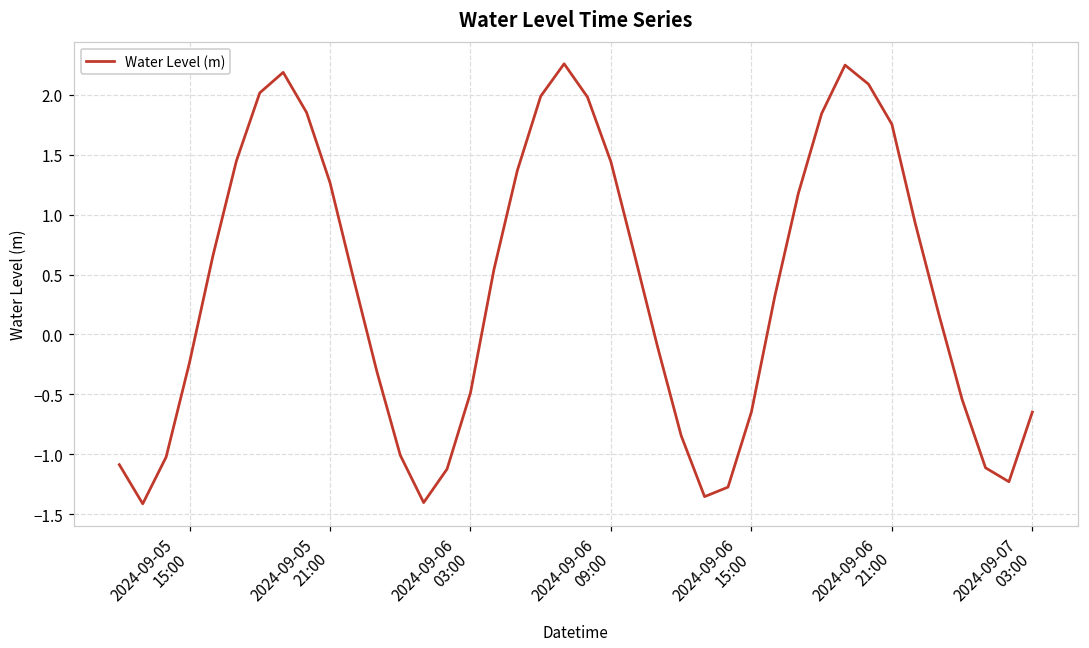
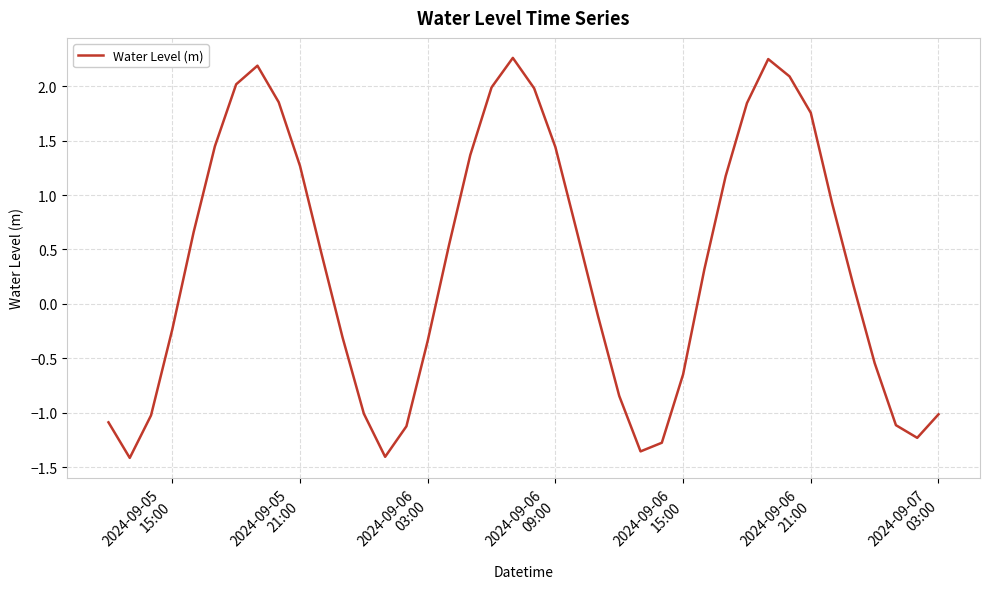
  {
    "2024-09-05 15:00": -0.23,
    "2024-09-05 21:00": 1.27,
-   "2024-09-06 03:00": -0.49,
+   "2024-09-06 03:00": -0.34,
    "2024-09-06 09:00": 1.44,
    "2024-09-06 15:00": -0.65,
    "2024-09-06 21:00": 1.75,
-   "2024-09-07 03:00": -0.65
+   "2024-09-07 03:00": -1.01
  }
